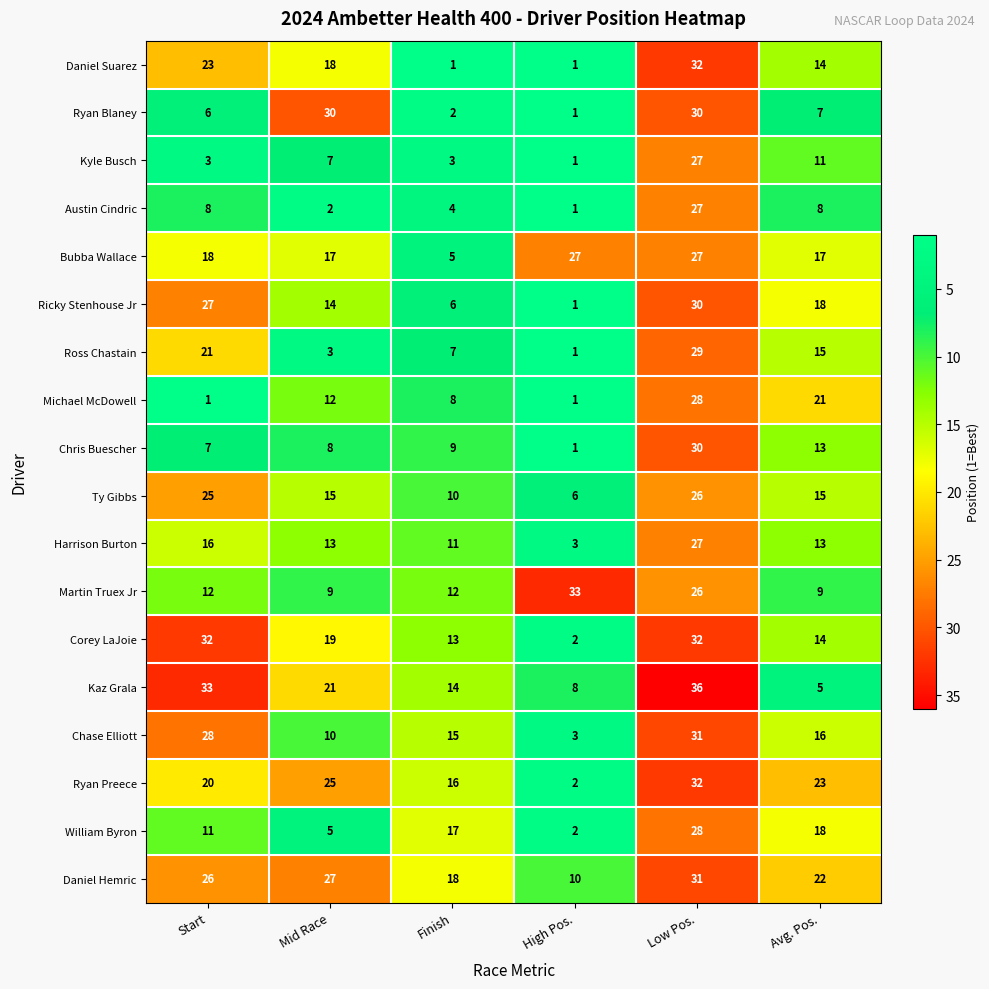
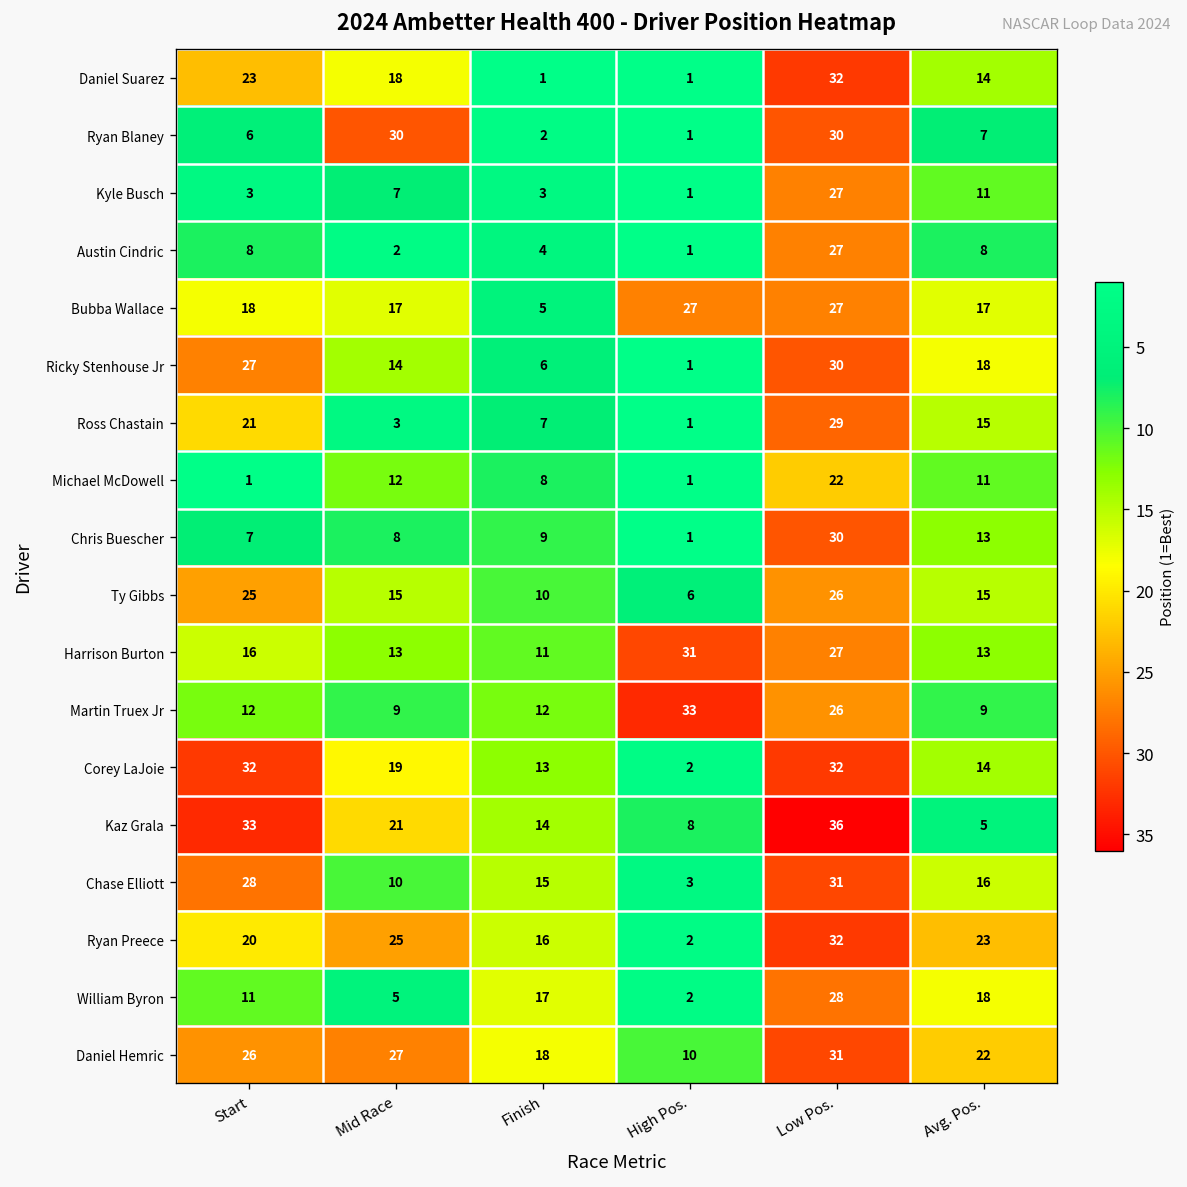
  {
    "Daniel Suarez": {
      "Start": 23,
      "Mid Race": 18,
      "Finish": 1,
      "High Pos.": 1,
      "Low Pos.": 32,
      "Avg. Pos.": 14
    },
    "Ryan Blaney": {
      "Start": 6,
      "Mid Race": 30,
      "Finish": 2,
      "High Pos.": 1,
      "Low Pos.": 30,
      "Avg. Pos.": 7
    },
    "Kyle Busch": {
      "Start": 3,
      "Mid Race": 7,
      "Finish": 3,
      "High Pos.": 1,
      "Low Pos.": 27,
      "Avg. Pos.": 11
    },
    "Austin Cindric": {
      "Start": 8,
      "Mid Race": 2,
      "Finish": 4,
      "High Pos.": 1,
      "Low Pos.": 27,
      "Avg. Pos.": 8
    },
    "Bubba Wallace": {
      "Start": 18,
      "Mid Race": 17,
      "Finish": 5,
      "High Pos.": 27,
      "Low Pos.": 27,
      "Avg. Pos.": 17
    },
    "Ricky Stenhouse Jr": {
      "Start": 27,
      "Mid Race": 14,
      "Finish": 6,
      "High Pos.": 1,
      "Low Pos.": 30,
      "Avg. Pos.": 18
    },
    "Ross Chastain": {
      "Start": 21,
      "Mid Race": 3,
      "Finish": 7,
      "High Pos.": 1,
      "Low Pos.": 29,
      "Avg. Pos.": 15
    },
    "Michael McDowell": {
      "Start": 1,
      "Mid Race": 12,
      "Finish": 8,
      "High Pos.": 1,
-     "Low Pos.": 28,
-     "Avg. Pos.": 21
+     "Low Pos.": 22,
+     "Avg. Pos.": 11
    },
    "Chris Buescher": {
      "Start": 7,
      "Mid Race": 8,
      "Finish": 9,
      "High Pos.": 1,
      "Low Pos.": 30,
      "Avg. Pos.": 13
    },
    "Ty Gibbs": {
      "Start": 25,
      "Mid Race": 15,
      "Finish": 10,
      "High Pos.": 6,
      "Low Pos.": 26,
      "Avg. Pos.": 15
    },
    "Harrison Burton": {
      "Start": 16,
      "Mid Race": 13,
      "Finish": 11,
-     "High Pos.": 3,
+     "High Pos.": 31,
      "Low Pos.": 27,
      "Avg. Pos.": 13
    },
    "Martin Truex Jr": {
      "Start": 12,
      "Mid Race": 9,
      "Finish": 12,
      "High Pos.": 33,
      "Low Pos.": 26,
      "Avg. Pos.": 9
    },
    "Corey LaJoie": {
      "Start": 32,
      "Mid Race": 19,
      "Finish": 13,
      "High Pos.": 2,
      "Low Pos.": 32,
      "Avg. Pos.": 14
    },
    "Kaz Grala": {
      "Start": 33,
      "Mid Race": 21,
      "Finish": 14,
      "High Pos.": 8,
      "Low Pos.": 36,
      "Avg. Pos.": 5
    },
    "Chase Elliott": {
      "Start": 28,
      "Mid Race": 10,
      "Finish": 15,
      "High Pos.": 3,
      "Low Pos.": 31,
      "Avg. Pos.": 16
    },
    "Ryan Preece": {
      "Start": 20,
      "Mid Race": 25,
      "Finish": 16,
      "High Pos.": 2,
      "Low Pos.": 32,
      "Avg. Pos.": 23
    },
    "William Byron": {
      "Start": 11,
      "Mid Race": 5,
      "Finish": 17,
      "High Pos.": 2,
      "Low Pos.": 28,
      "Avg. Pos.": 18
    },
    "Daniel Hemric": {
      "Start": 26,
      "Mid Race": 27,
      "Finish": 18,
      "High Pos.": 10,
      "Low Pos.": 31,
      "Avg. Pos.": 22
    }
  }
